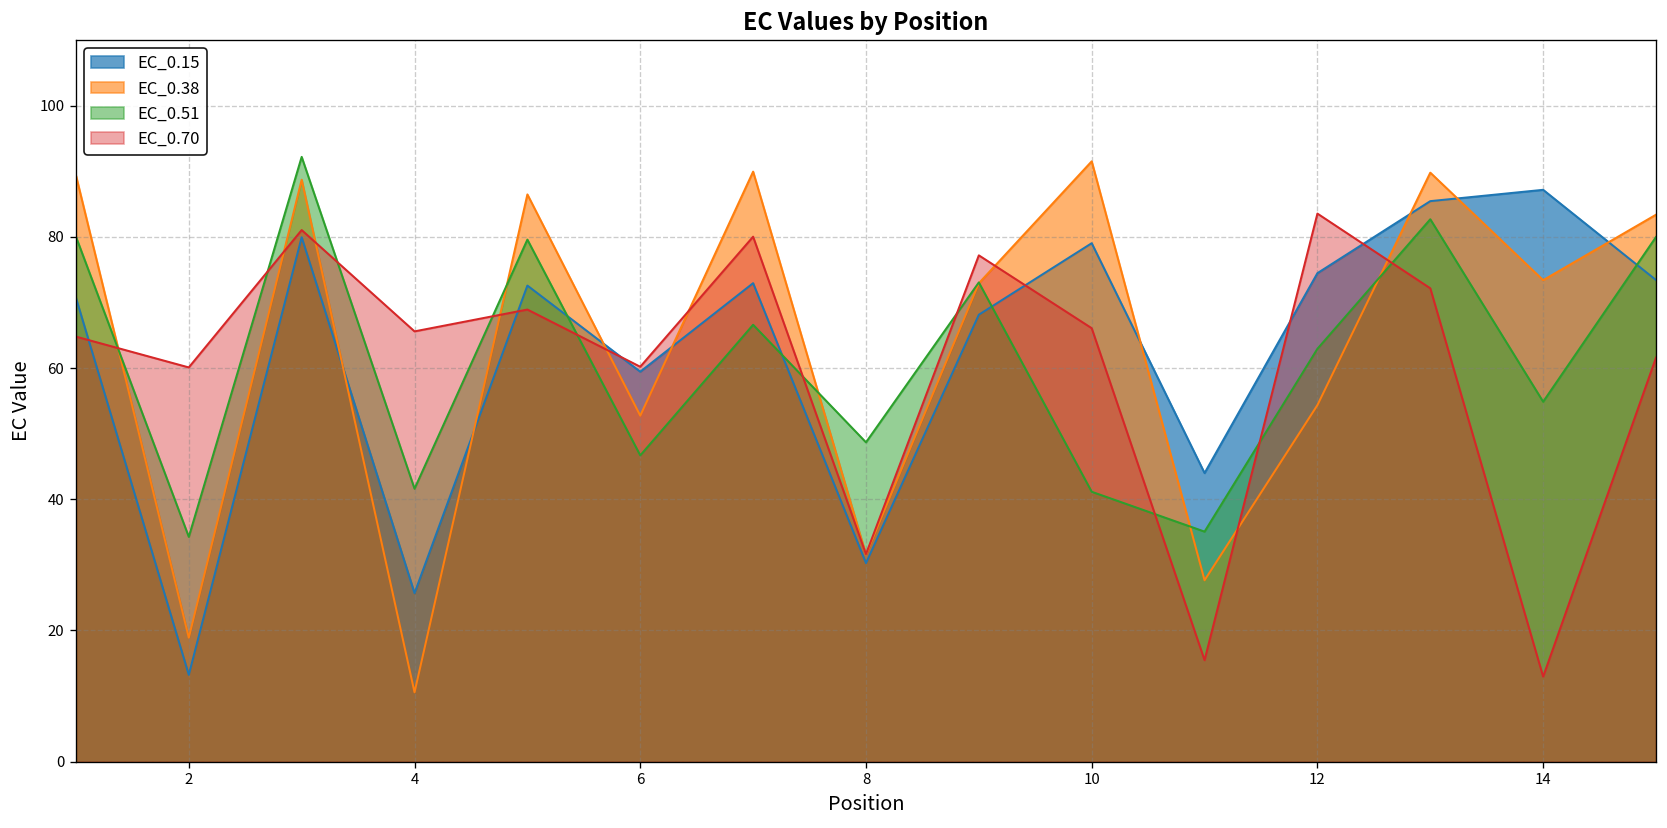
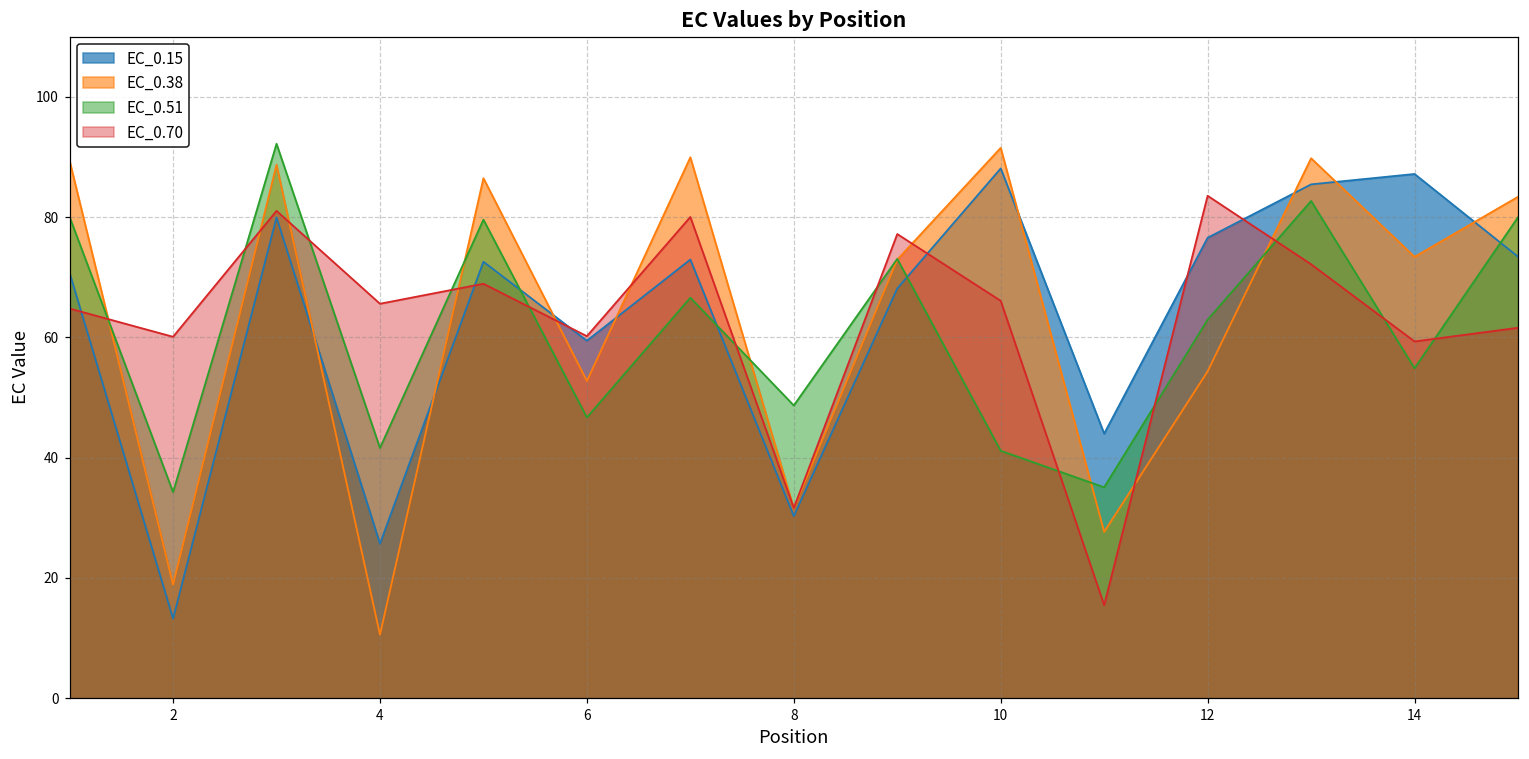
  {
    "EC_0.15": {
      "2": 13,
      "4": 26,
      "6": 59,
      "8": 30,
-     "10": 79,
-     "12": 74,
+     "10": 88,
+     "12": 77,
      "14": 87
    },
    "EC_0.38": {
      "2": 19,
      "4": 11,
      "6": 53,
      "10": 92,
      "12": 54,
      "14": 73
    },
    "EC_0.51": {
      "2": 34,
      "4": 42,
      "6": 47,
      "8": 49,
      "10": 41,
      "12": 63,
      "14": 55
    },
    "EC_0.70": {
      "2": 60,
      "4": 66,
      "6": 60,
      "10": 66,
      "12": 84,
-     "14": 13
+     "14": 59
    }
  }
